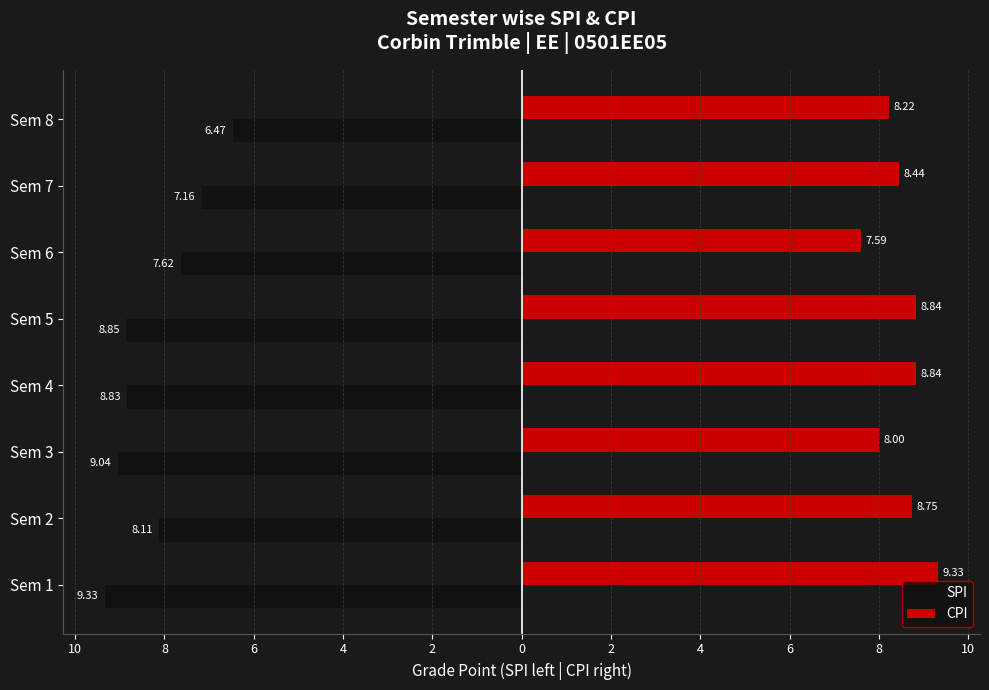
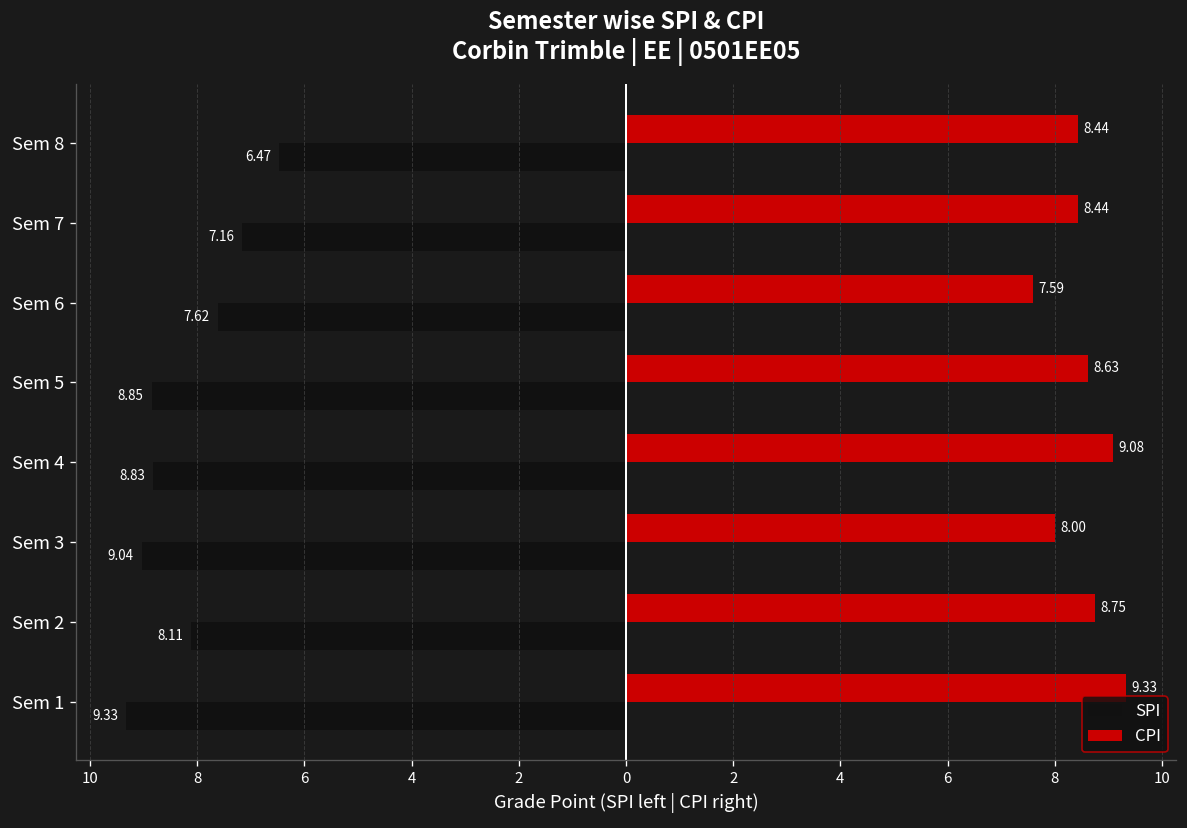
  {
    "CPI": {
-     "Sem 8": 8.22,
+     "Sem 8": 8.44,
      "Sem 7": 8.44,
      "Sem 6": 7.59,
-     "Sem 5": 8.84,
-     "Sem 4": 8.84,
+     "Sem 5": 8.63,
+     "Sem 4": 9.08,
      "Sem 3": 8.00,
      "Sem 2": 8.75,
      "Sem 1": 9.33
    }
  }
